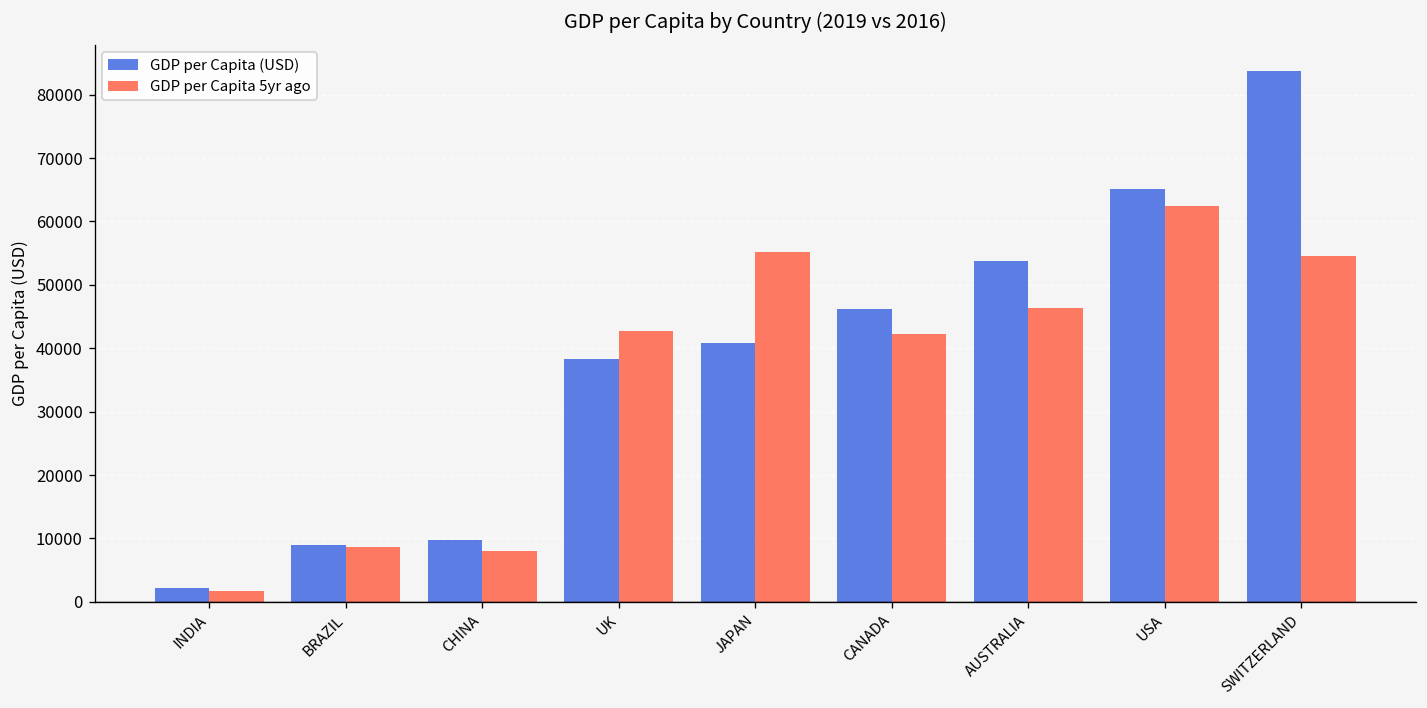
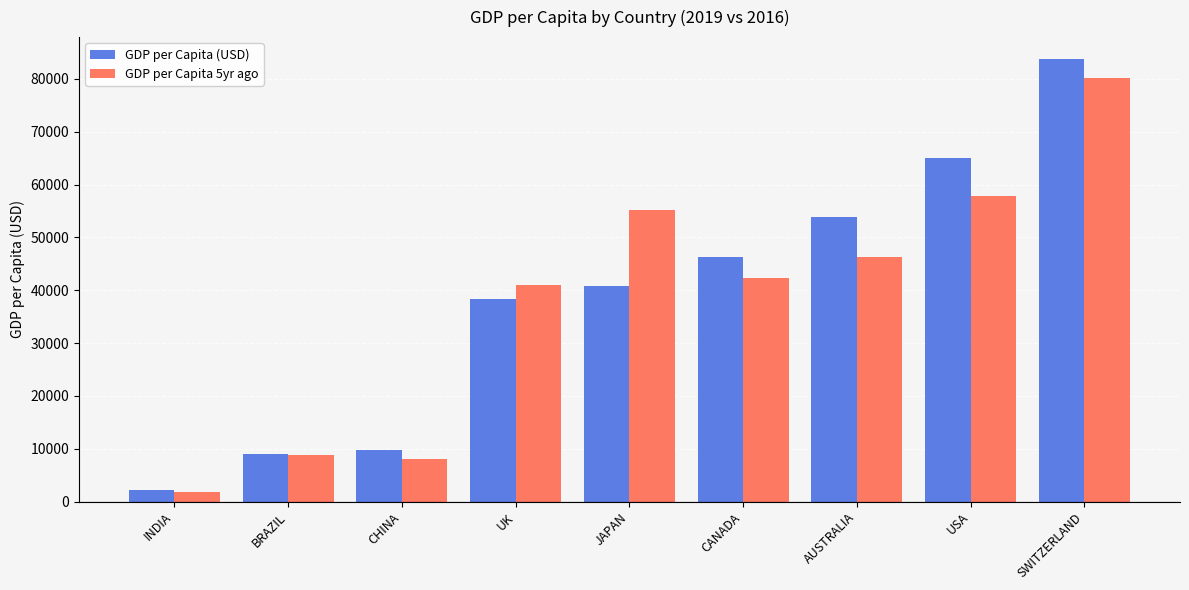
  {
    "GDP per Capita (USD)": {
      "INDIA": 2000,
      "BRAZIL": 9000,
      "CHINA": 10000,
      "UK": 38000,
      "JAPAN": 41000,
      "CANADA": 46000,
      "AUSTRALIA": 54000,
      "USA": 65000,
      "SWITZERLAND": 84000
    },
    "GDP per Capita 5yr ago": {
      "INDIA": 2000,
      "BRAZIL": 9000,
      "CHINA": 8000,
-     "UK": 43000,
+     "UK": 41000,
      "JAPAN": 55000,
      "CANADA": 42000,
      "AUSTRALIA": 46000,
-     "USA": 62000,
-     "SWITZERLAND": 55000
+     "USA": 58000,
+     "SWITZERLAND": 80000
    }
  }
